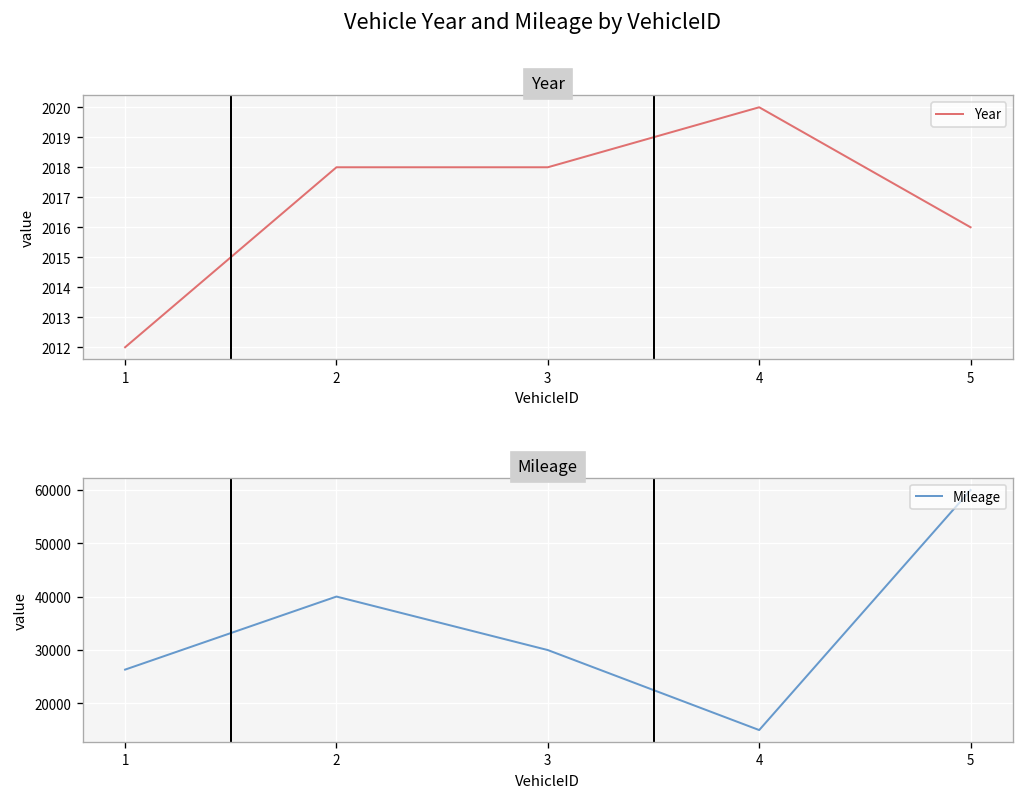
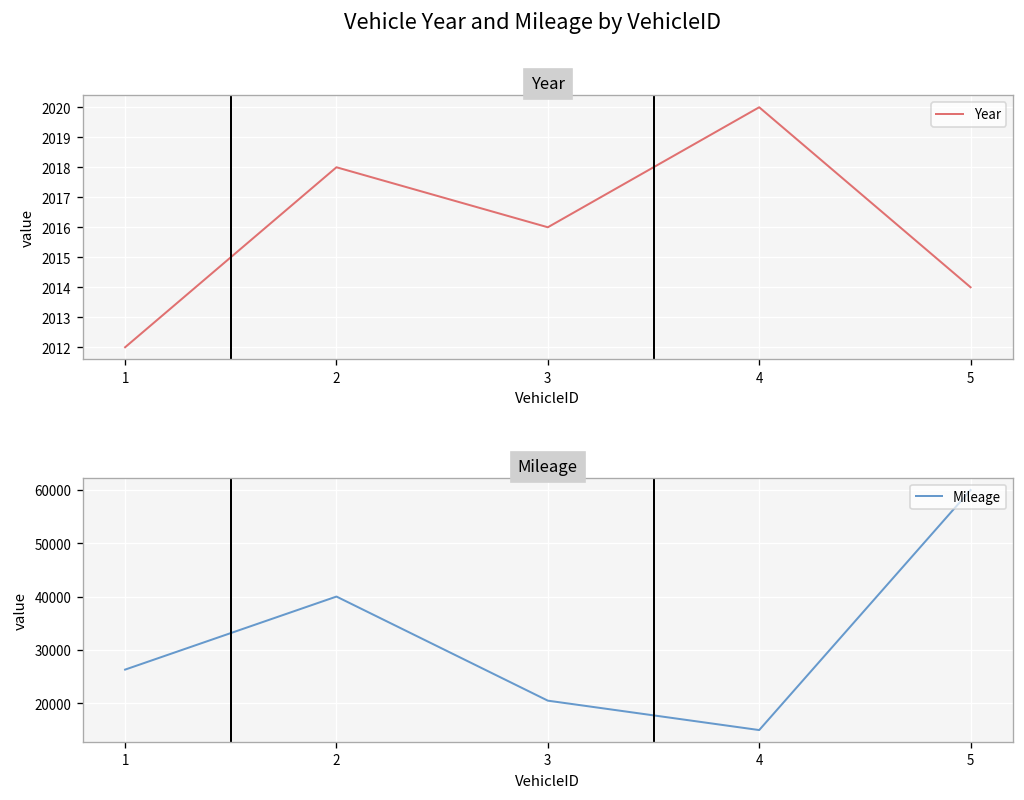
  {
    "Year": {
      "1": 2012,
      "2": 2018,
-     "3": 2018,
+     "3": 2016,
      "4": 2020,
-     "5": 2016
+     "5": 2014
    },
    "Mileage": {
      "1": 26000,
      "2": 40000,
-     "3": 30000,
+     "3": 21000,
      "4": 15000
    }
  }
